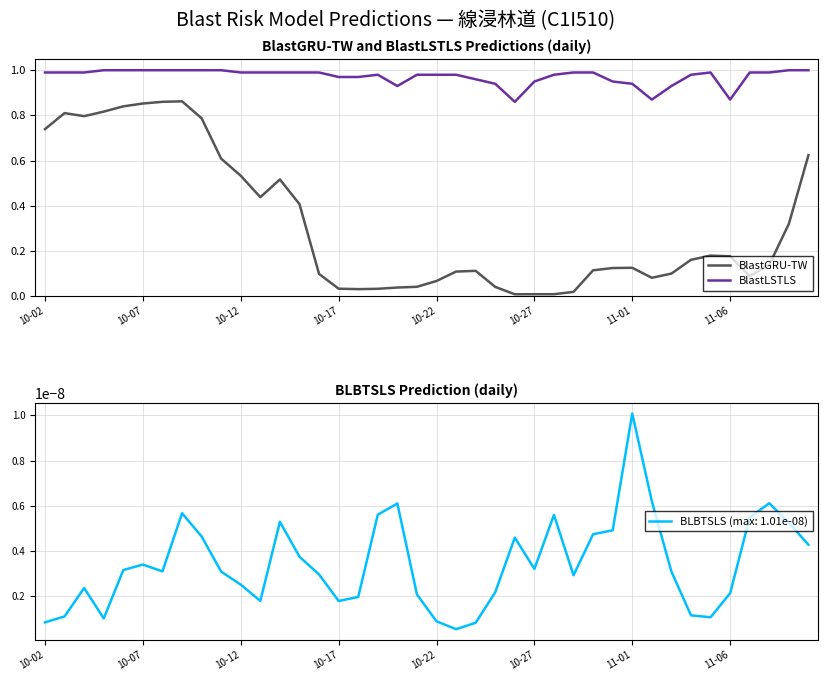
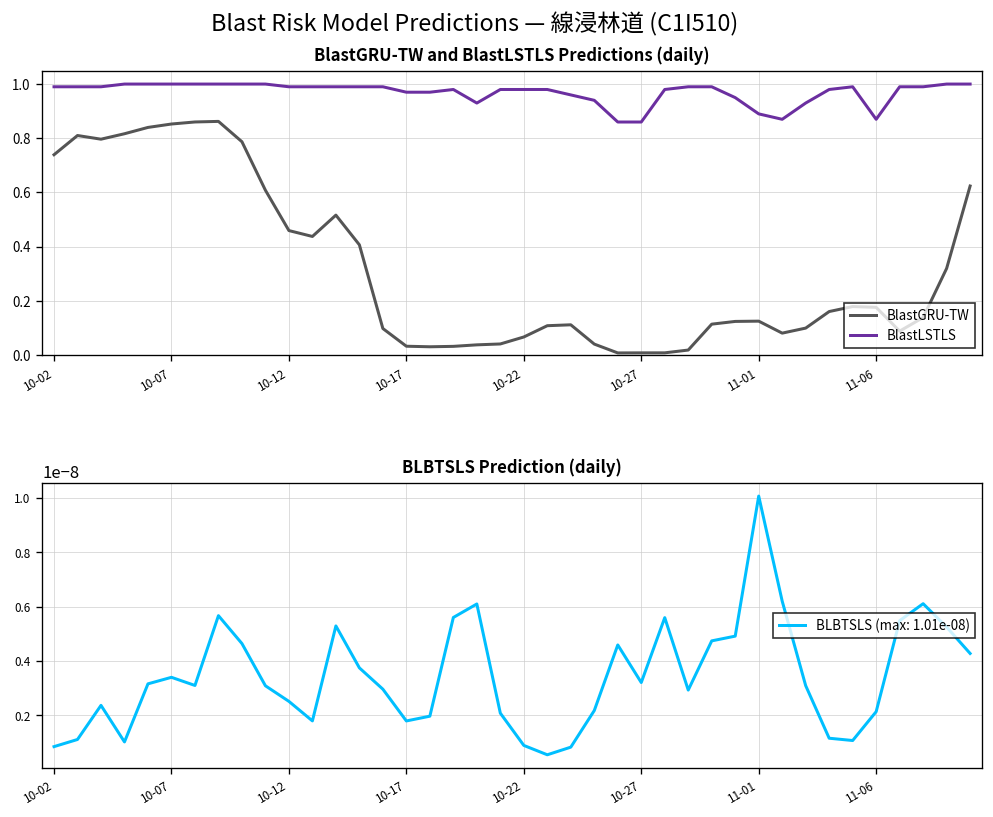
  {
    "BlastGRU-TW and BlastLSTLS Predictions (daily)": {
      "BlastGRU-TW": {
        "10-02": 0.74,
        "10-07": 0.85,
-       "10-12": 0.53,
+       "10-12": 0.46,
        "10-17": 0.03,
        "10-22": 0.07,
        "10-27": 0.01,
        "11-01": 0.13
      },
      "BlastLSTLS": {
        "10-02": 0.99,
        "10-07": 1.00,
        "10-12": 0.99,
        "10-17": 0.97,
        "10-22": 0.98,
-       "10-27": 0.95,
-       "11-01": 0.94,
+       "10-27": 0.86,
+       "11-01": 0.89,
        "11-06": 0.87
      }
    },
    "BLBTSLS Prediction (daily)": {
      "10-02": 0.0000000009,
      "10-07": 0.0000000034,
      "10-12": 0.0000000025,
      "10-17": 0.0000000018,
      "10-22": 0.0000000009,
      "10-27": 0.0000000032,
      "11-01": 0.0000000101,
      "11-06": 0.0000000021
    }
  }
